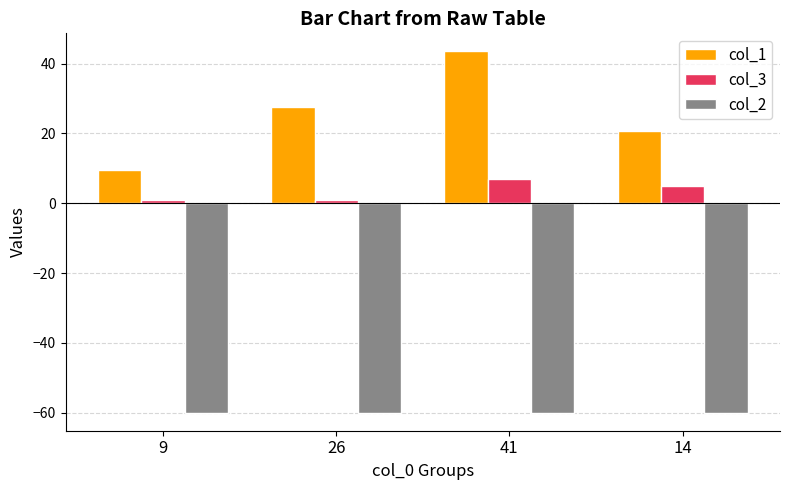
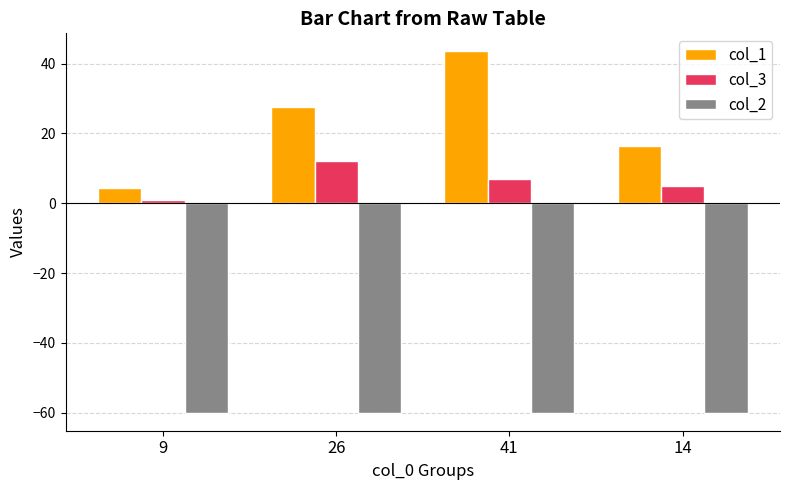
  {
    "col_1": {
-     "9": 10,
+     "9": 5,
      "26": 28,
      "41": 44,
-     "14": 21
+     "14": 17
    },
    "col_3": {
      "9": 1,
-     "26": 1,
+     "26": 12,
      "41": 7,
      "14": 5
    },
    "col_2": {
      "9": -60,
      "26": -60,
      "41": -60,
      "14": -60
    }
  }
